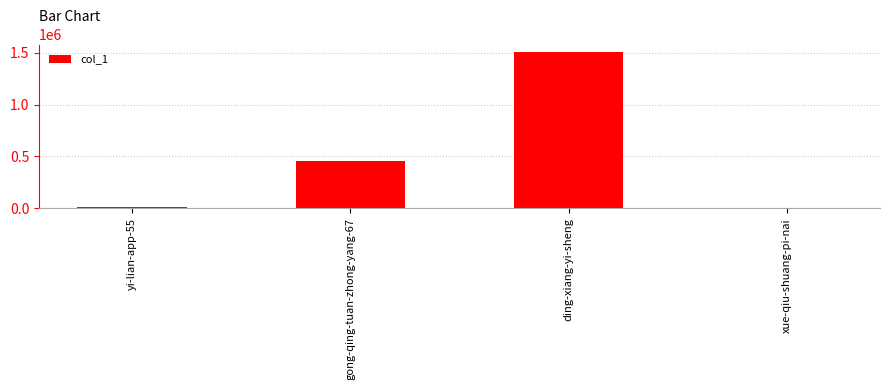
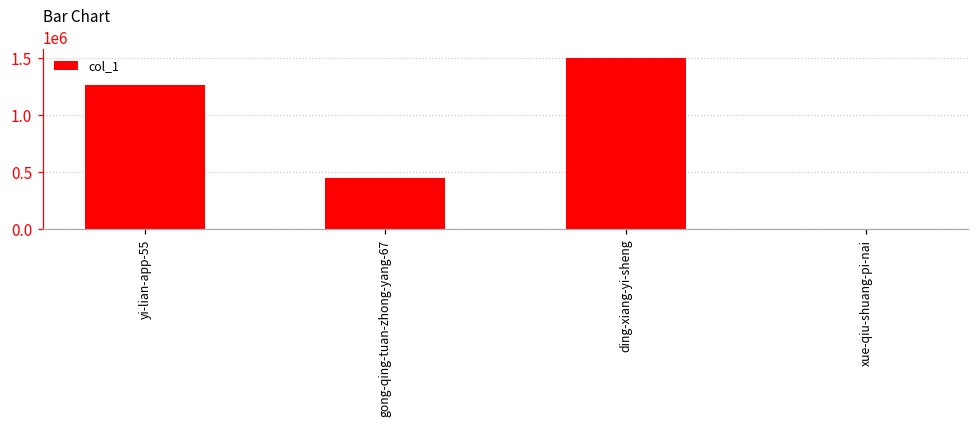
  {
-   "yi-lian-app-55": 10000,
+   "yi-lian-app-55": 1260000,
    "gong-qing-tuan-zhong-yang-67": 450000,
    "ding-xiang-yi-sheng": 1510000
  }
